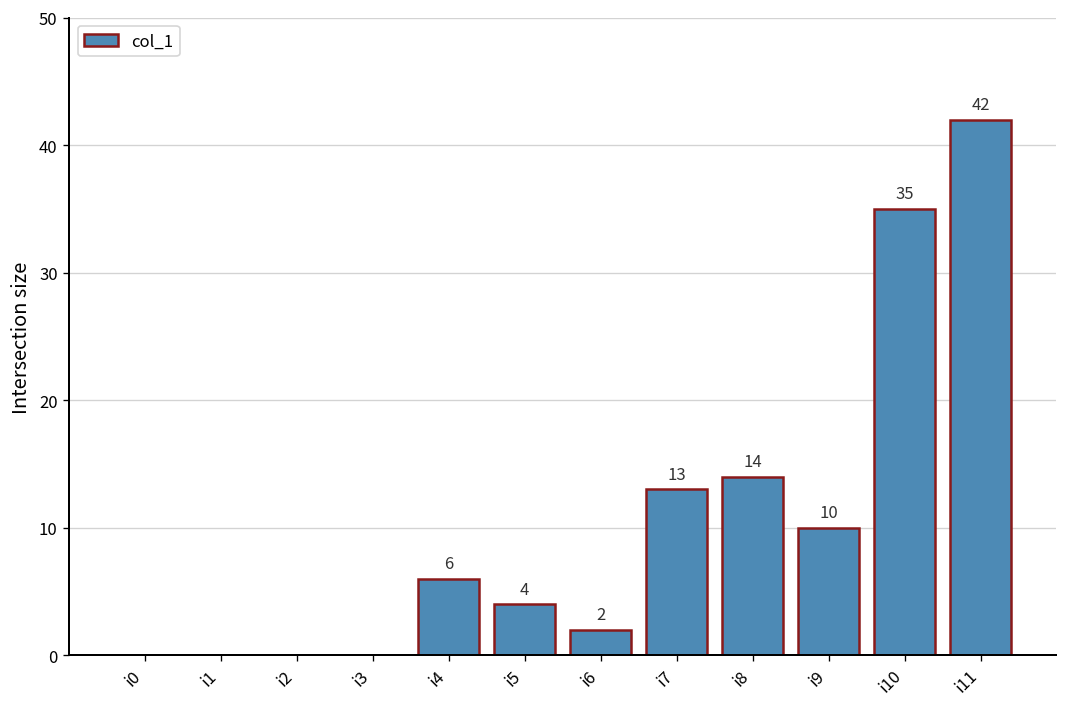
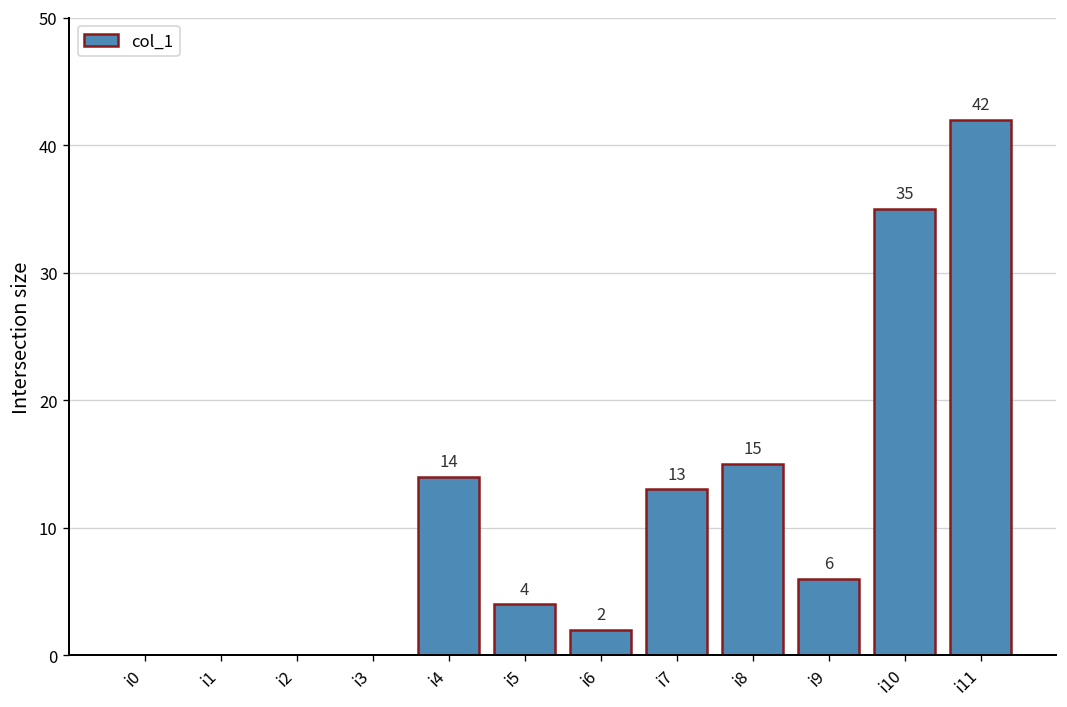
  {
-   "i4": 6,
+   "i4": 14,
    "i5": 4,
    "i6": 2,
    "i7": 13,
-   "i8": 14,
-   "i9": 10,
+   "i8": 15,
+   "i9": 6,
    "i10": 35,
    "i11": 42
  }
